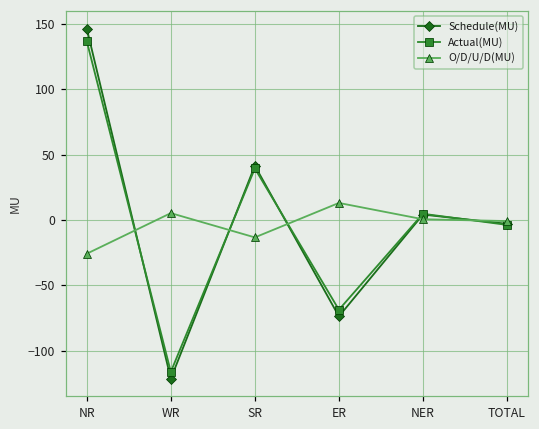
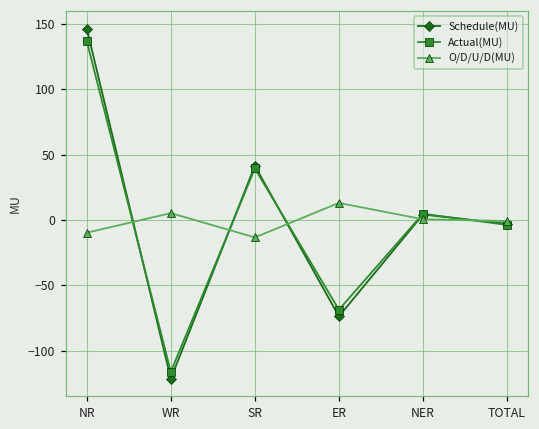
  {
    "O/D/U/D(MU)": {
-     "NR": -26,
+     "NR": -10,
      "WR": 5,
      "SR": -13,
      "ER": 13,
      "NER": 1
    }
  }
